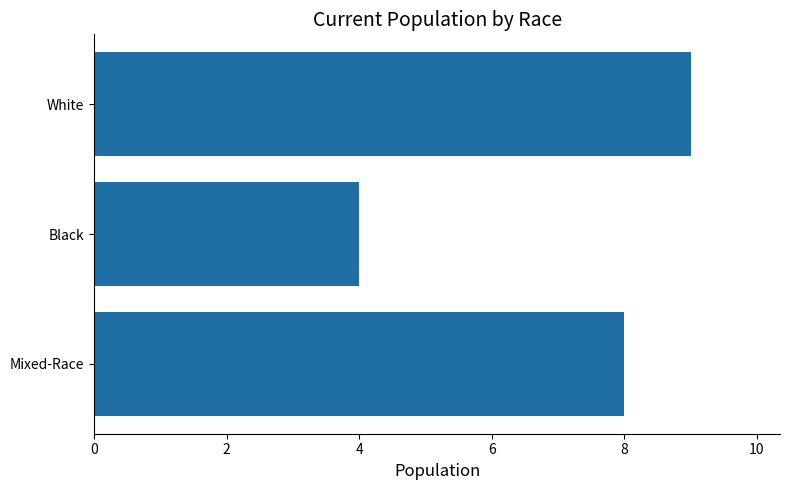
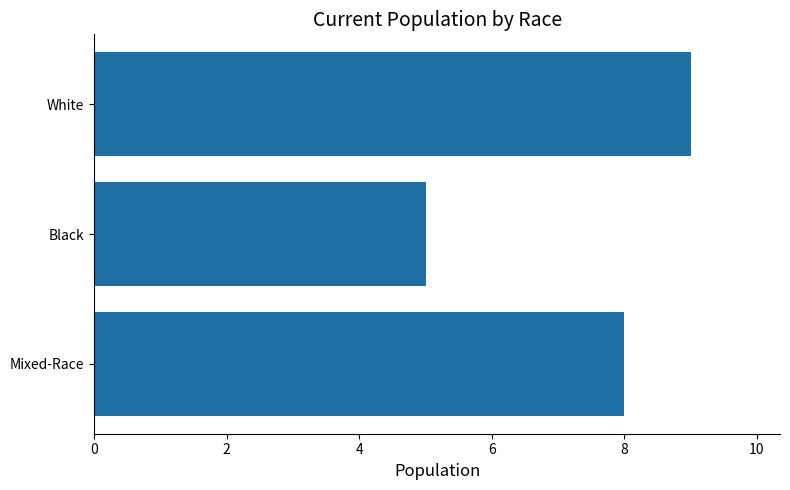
  {
    "White": 9,
-   "Black": 4,
+   "Black": 5,
    "Mixed-Race": 8
  }
